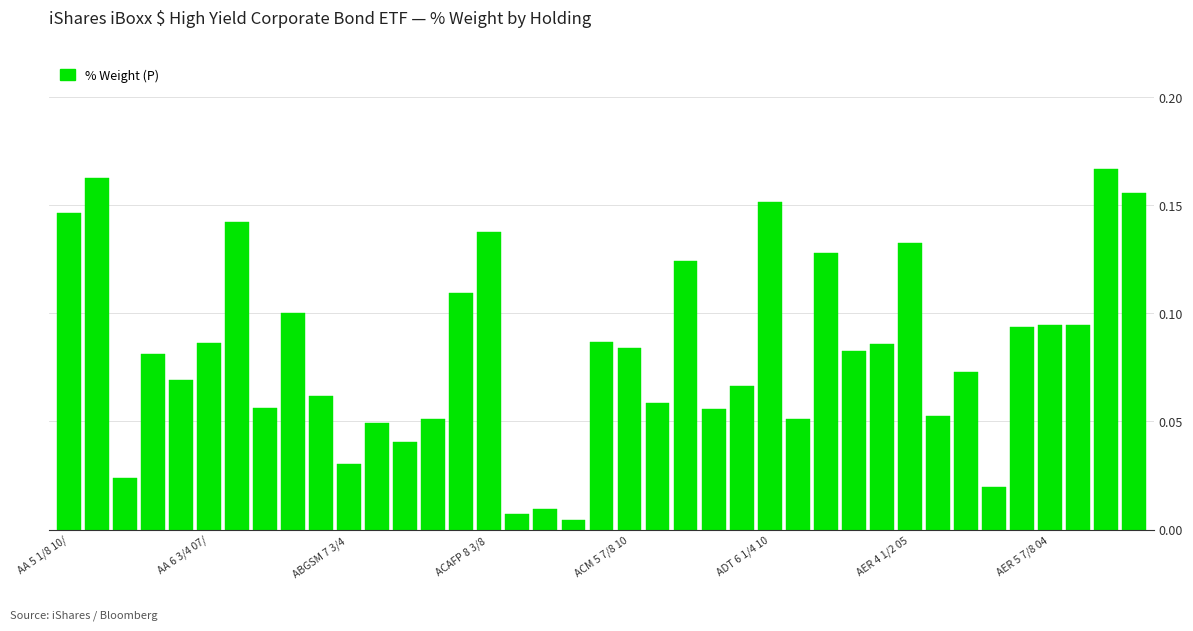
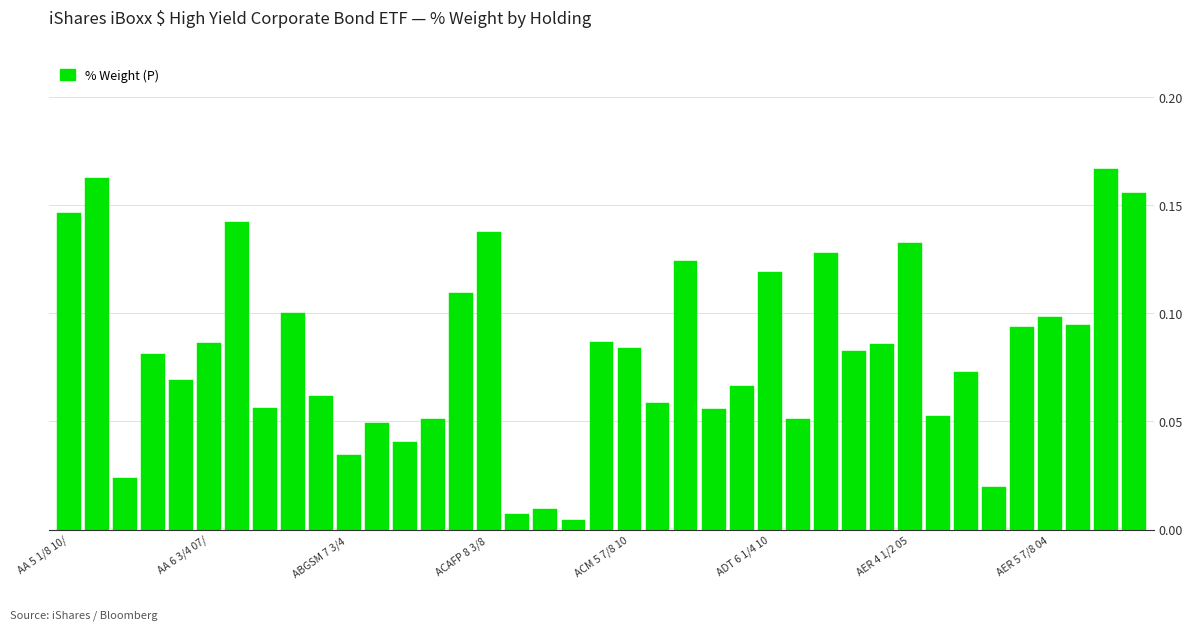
  {
    "AA 5 1/8 10/": 0.149,
    "AA 6 3/4 07/": 0.088,
-   "ABGSM 7 3/4": 0.031,
+   "ABGSM 7 3/4": 0.035,
    "ACAFP 8 3/8": 0.140,
    "ACM 5 7/8 10": 0.085,
-   "ADT 6 1/4 10": 0.154,
+   "ADT 6 1/4 10": 0.121,
    "AER 4 1/2 05": 0.135,
-   "AER 5 7/8 04": 0.096
+   "AER 5 7/8 04": 0.100
  }
